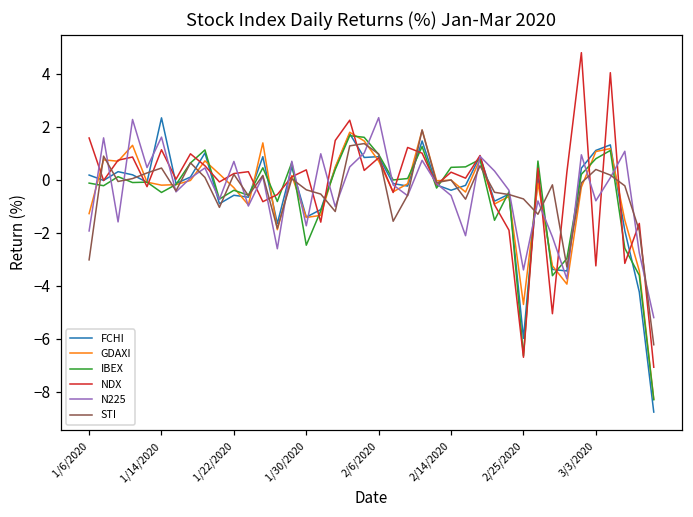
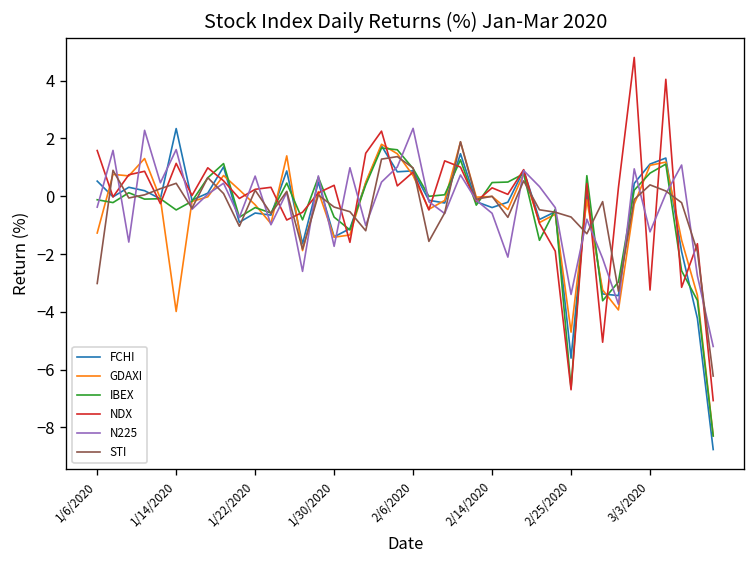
  {
    "FCHI": {
-     "1/6/2020": 0.2,
+     "1/6/2020": 0.5,
      "1/14/2020": 2.3,
      "1/22/2020": -0.6,
      "2/14/2020": -0.4,
-     "2/25/2020": -6.0
+     "2/25/2020": -5.6
    },
    "GDAXI": {
      "1/6/2020": -1.3,
-     "1/14/2020": -0.2,
+     "1/14/2020": -4.0,
      "2/6/2020": 0.7,
      "2/25/2020": -4.7
    },
    "IBEX": {
      "1/6/2020": -0.1,
      "1/14/2020": -0.5,
-     "1/30/2020": -2.5,
+     "1/30/2020": -0.7,
      "2/14/2020": 0.5,
      "3/3/2020": 0.8
    },
    "NDX": {
      "1/6/2020": 1.6,
      "1/14/2020": 1.1,
      "1/30/2020": 0.4,
      "2/14/2020": 0.3,
      "3/3/2020": -3.2
    },
    "N225": {
-     "1/6/2020": -1.9,
+     "1/6/2020": -0.4,
      "1/14/2020": 1.6,
      "1/22/2020": 0.7,
      "1/30/2020": -1.7,
      "2/6/2020": 2.3,
      "2/14/2020": -0.6,
      "2/25/2020": -3.4,
-     "3/3/2020": -0.8
+     "3/3/2020": -1.2
    },
    "STI": {
      "1/6/2020": -3.0,
      "1/14/2020": 0.4,
      "1/30/2020": -0.4,
      "2/25/2020": -0.7,
      "3/3/2020": 0.4
    }
  }
